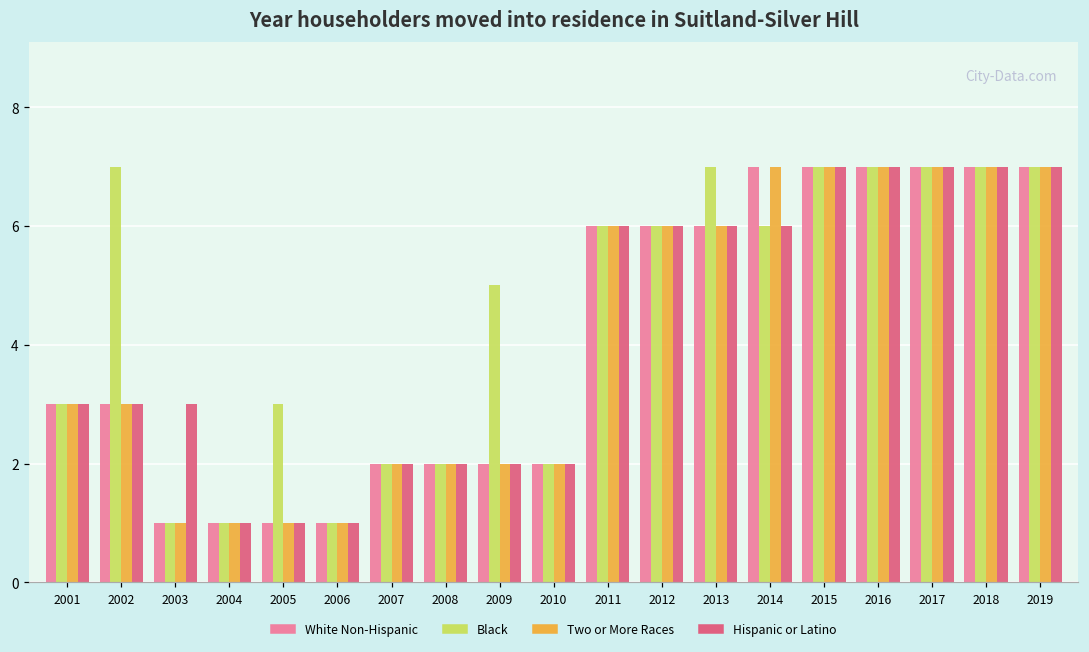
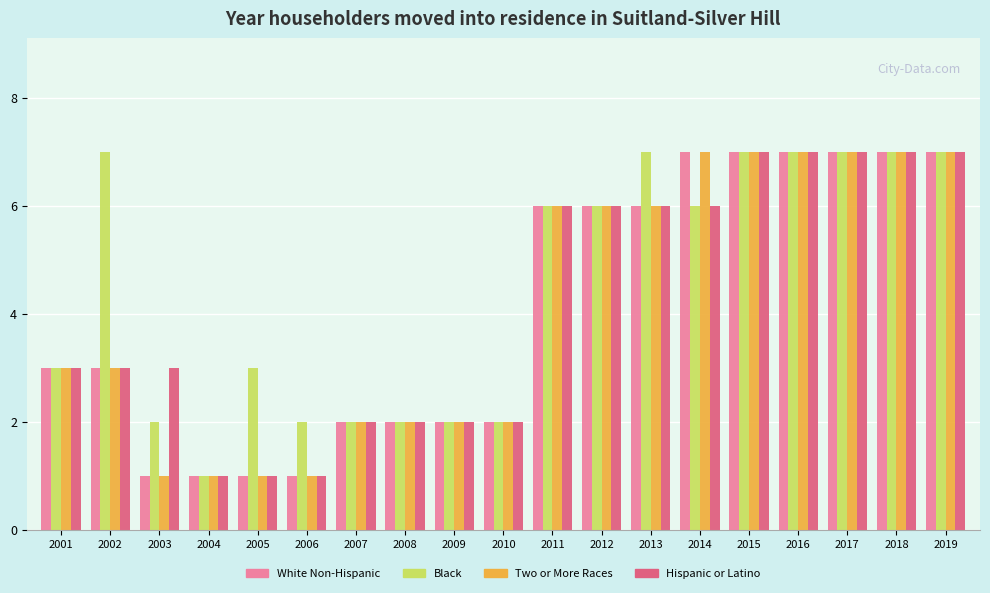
  {
    "Black": {
      "2001": 3,
      "2002": 7,
-     "2003": 1,
+     "2003": 2,
      "2004": 1,
      "2005": 3,
-     "2006": 1,
+     "2006": 2,
      "2007": 2,
      "2008": 2,
-     "2009": 5,
+     "2009": 2,
      "2010": 2,
      "2011": 6,
      "2012": 6,
      "2013": 7,
      "2014": 6,
      "2015": 7,
      "2016": 7,
      "2017": 7,
      "2018": 7,
      "2019": 7
    },
    "Two or More Races": {
      "2001": 3,
      "2002": 3,
      "2003": 1,
      "2004": 1,
      "2005": 1,
      "2006": 1,
      "2007": 2,
      "2008": 2,
      "2009": 2,
      "2010": 2,
      "2011": 6,
      "2012": 6,
      "2013": 6,
      "2014": 7,
      "2015": 7,
      "2016": 7,
      "2017": 7,
      "2018": 7,
      "2019": 7
    }
  }
